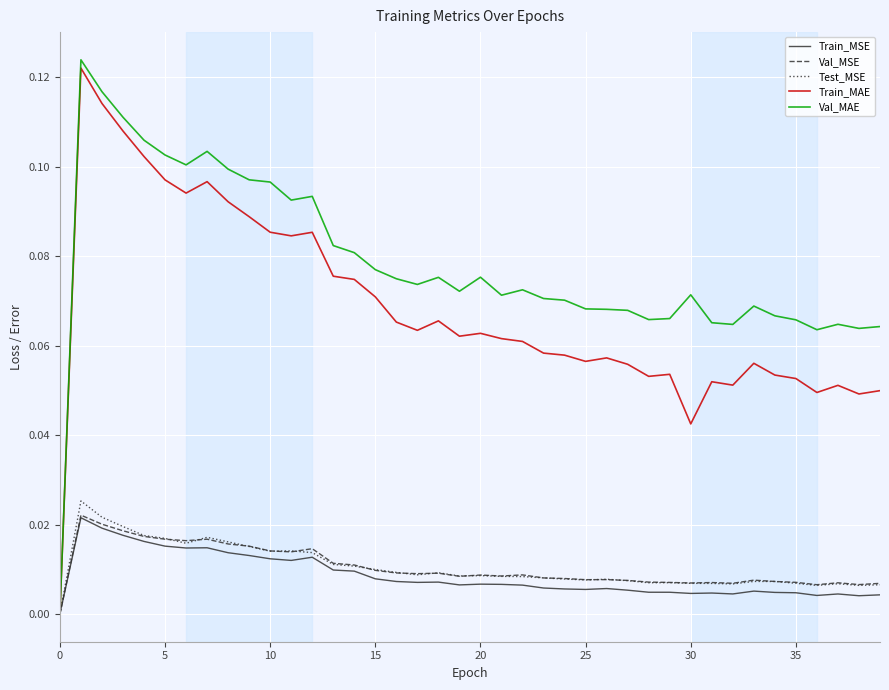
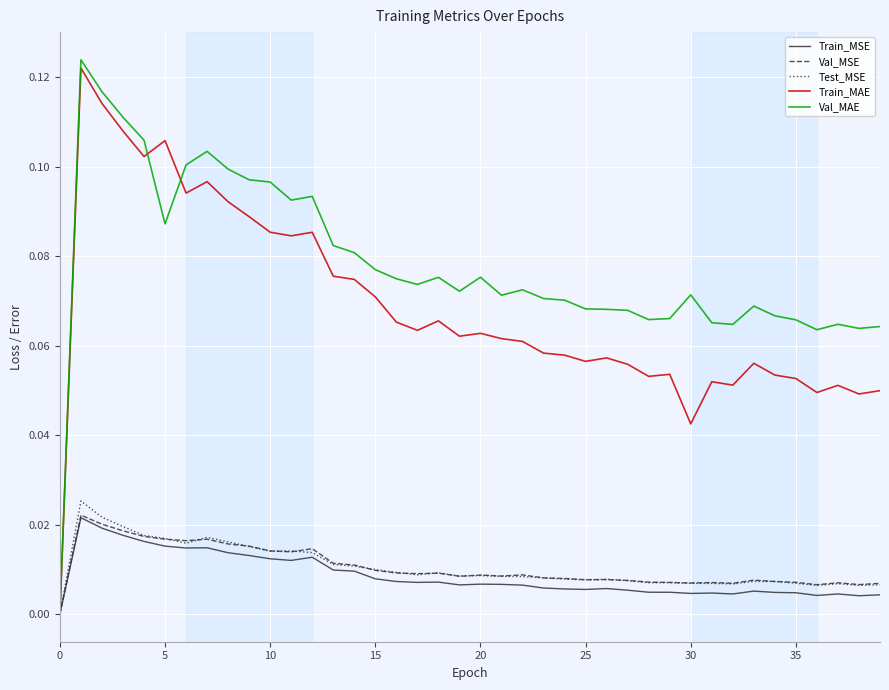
  {
    "Train_MAE": {
-     "5": 0.097,
+     "5": 0.106,
      "10": 0.085,
      "15": 0.071,
      "20": 0.063,
      "25": 0.057,
      "30": 0.043,
      "35": 0.053
    },
    "Val_MAE": {
-     "5": 0.103,
+     "5": 0.087,
      "10": 0.097,
      "15": 0.077,
      "20": 0.075,
      "25": 0.068,
      "30": 0.071,
      "35": 0.066
    }
  }
